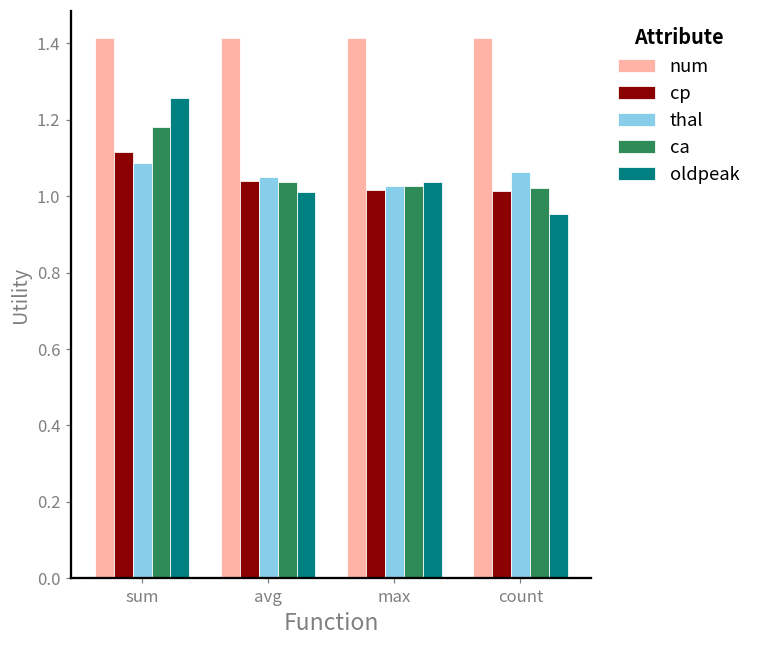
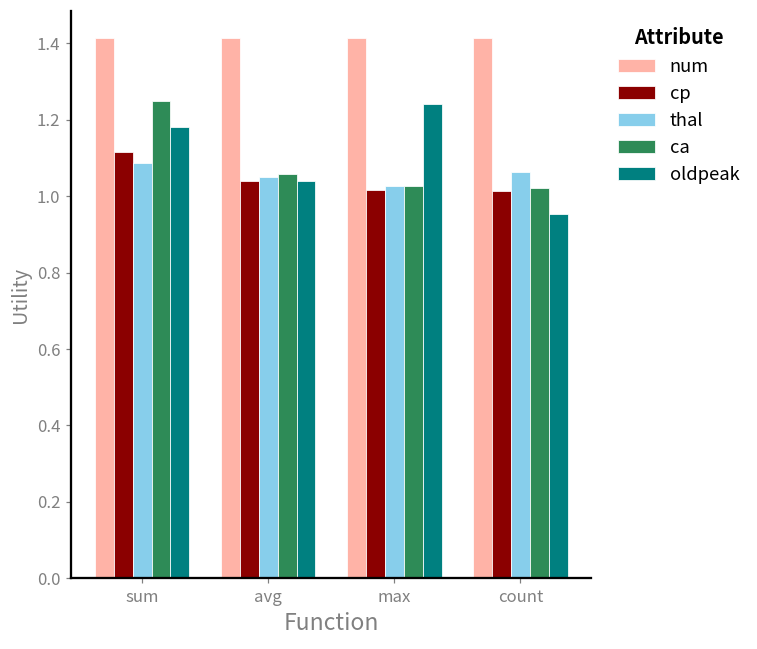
  {
    "num": {
      "sum": 1.41,
      "avg": 1.41,
      "max": 1.41,
      "count": 1.41
    },
    "cp": {
      "sum": 1.12,
      "avg": 1.04,
      "max": 1.02,
      "count": 1.01
    },
    "thal": {
      "sum": 1.09,
      "avg": 1.05,
      "max": 1.03,
      "count": 1.06
    },
    "ca": {
-     "sum": 1.18,
-     "avg": 1.04,
+     "sum": 1.25,
+     "avg": 1.06,
      "max": 1.03,
      "count": 1.02
    },
    "oldpeak": {
-     "sum": 1.26,
-     "avg": 1.01,
-     "max": 1.04,
+     "sum": 1.18,
+     "avg": 1.04,
+     "max": 1.24,
      "count": 0.95
    }
  }
